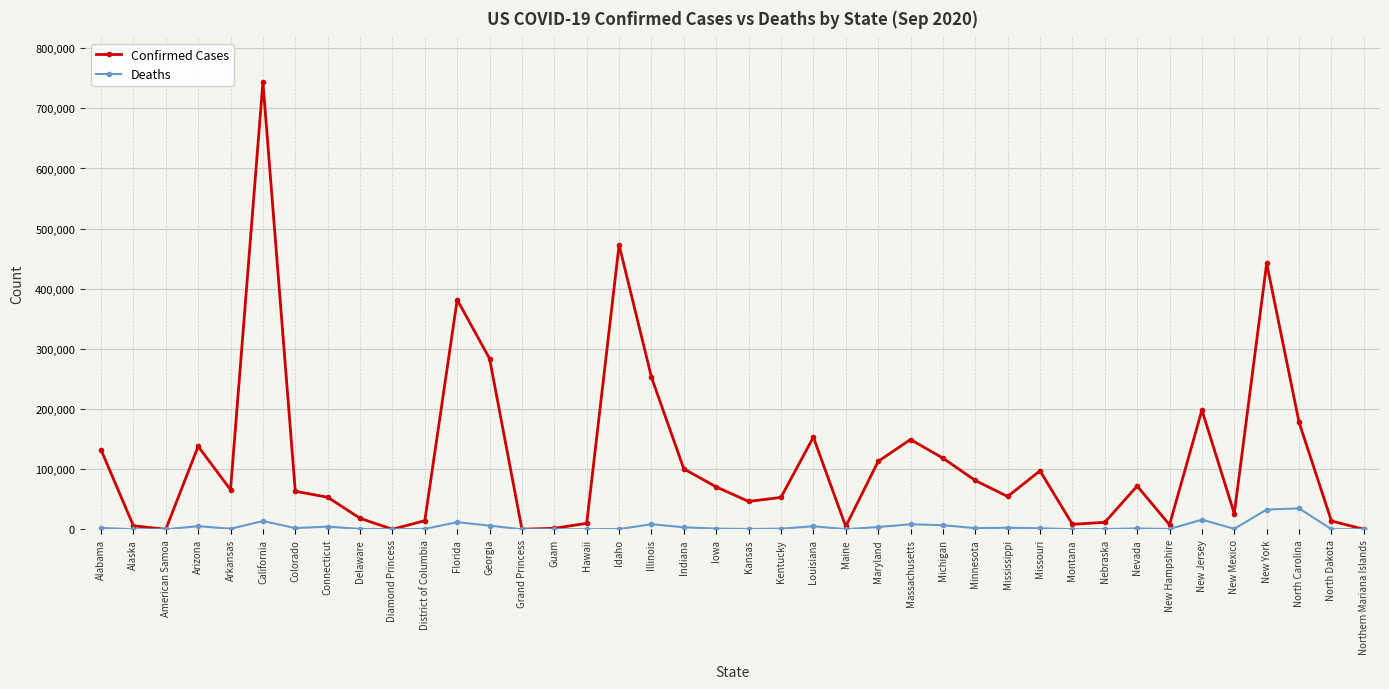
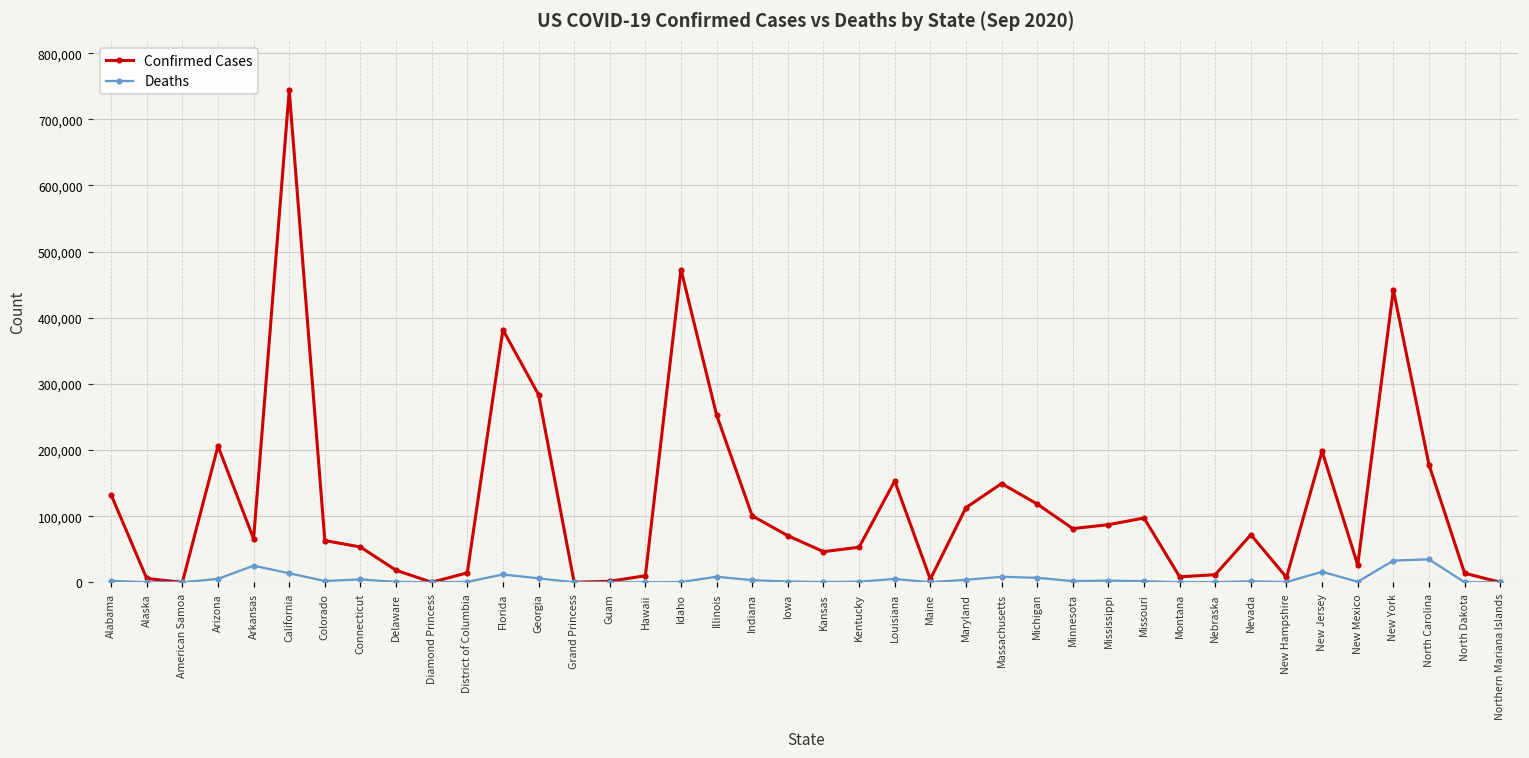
  {
    "Confirmed Cases": {
      "Alabama": "130,000",
      "Alaska": "10,000",
-     "Arizona": "140,000",
+     "Arizona": "210,000",
      "Arkansas": "70,000",
      "California": "740,000",
      "Colorado": "60,000",
      "Connecticut": "50,000",
      "Delaware": "20,000",
      "District of Columbia": "10,000",
      "Florida": "380,000",
      "Georgia": "280,000",
      "Hawaii": "10,000",
      "Idaho": "470,000",
      "Illinois": "250,000",
      "Indiana": "100,000",
      "Iowa": "70,000",
      "Kansas": "50,000",
      "Kentucky": "50,000",
      "Louisiana": "150,000",
      "Maine": "0",
      "Maryland": "110,000",
      "Massachusetts": "150,000",
      "Michigan": "120,000",
      "Minnesota": "80,000",
-     "Mississippi": "50,000",
+     "Mississippi": "90,000",
      "Missouri": "100,000",
      "Montana": "10,000",
      "Nebraska": "10,000",
      "Nevada": "70,000",
      "New Hampshire": "10,000",
      "New Jersey": "200,000",
      "New Mexico": "30,000",
      "New York": "440,000",
      "North Carolina": "180,000",
      "North Dakota": "10,000"
    },
    "Deaths": {
      "Alabama": "0",
      "Alaska": "0",
      "Arizona": "10,000",
-     "Arkansas": "0",
+     "Arkansas": "30,000",
      "California": "10,000",
      "Colorado": "0",
      "Connecticut": "0",
      "Delaware": "0",
      "District of Columbia": "0",
      "Florida": "10,000",
      "Georgia": "10,000",
      "Hawaii": "0",
      "Idaho": "0",
      "Illinois": "10,000",
      "Indiana": "0",
      "Iowa": "0",
      "Kansas": "0",
      "Kentucky": "0",
      "Louisiana": "10,000",
      "Maine": "0",
      "Maryland": "0",
      "Massachusetts": "10,000",
      "Michigan": "10,000",
      "Minnesota": "0",
      "Mississippi": "0",
      "Missouri": "0",
      "Montana": "0",
      "Nebraska": "0",
      "Nevada": "0",
      "New Hampshire": "0",
      "New Jersey": "20,000",
      "New Mexico": "0",
      "New York": "30,000",
      "North Carolina": "30,000",
      "North Dakota": "0"
    }
  }
